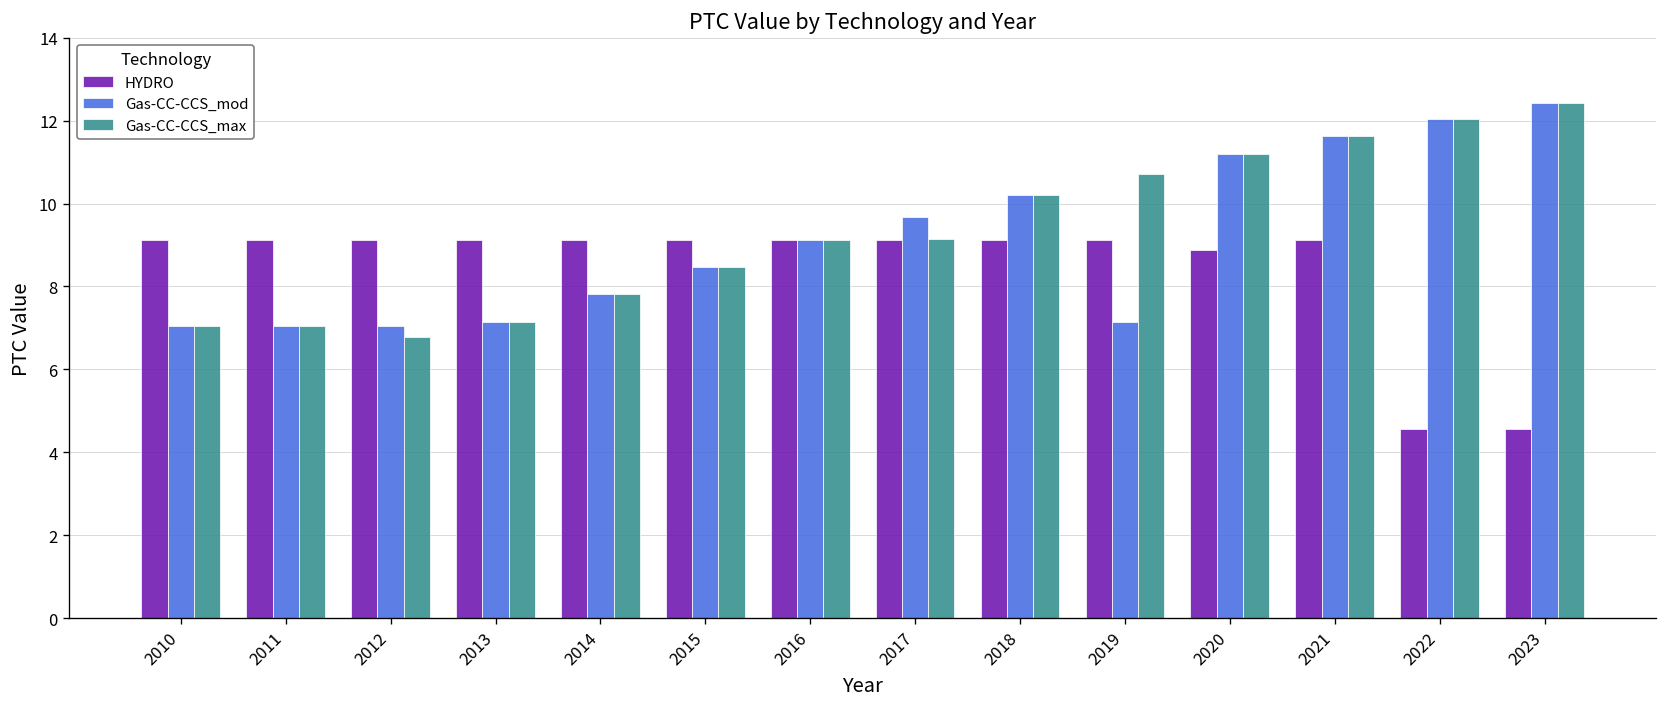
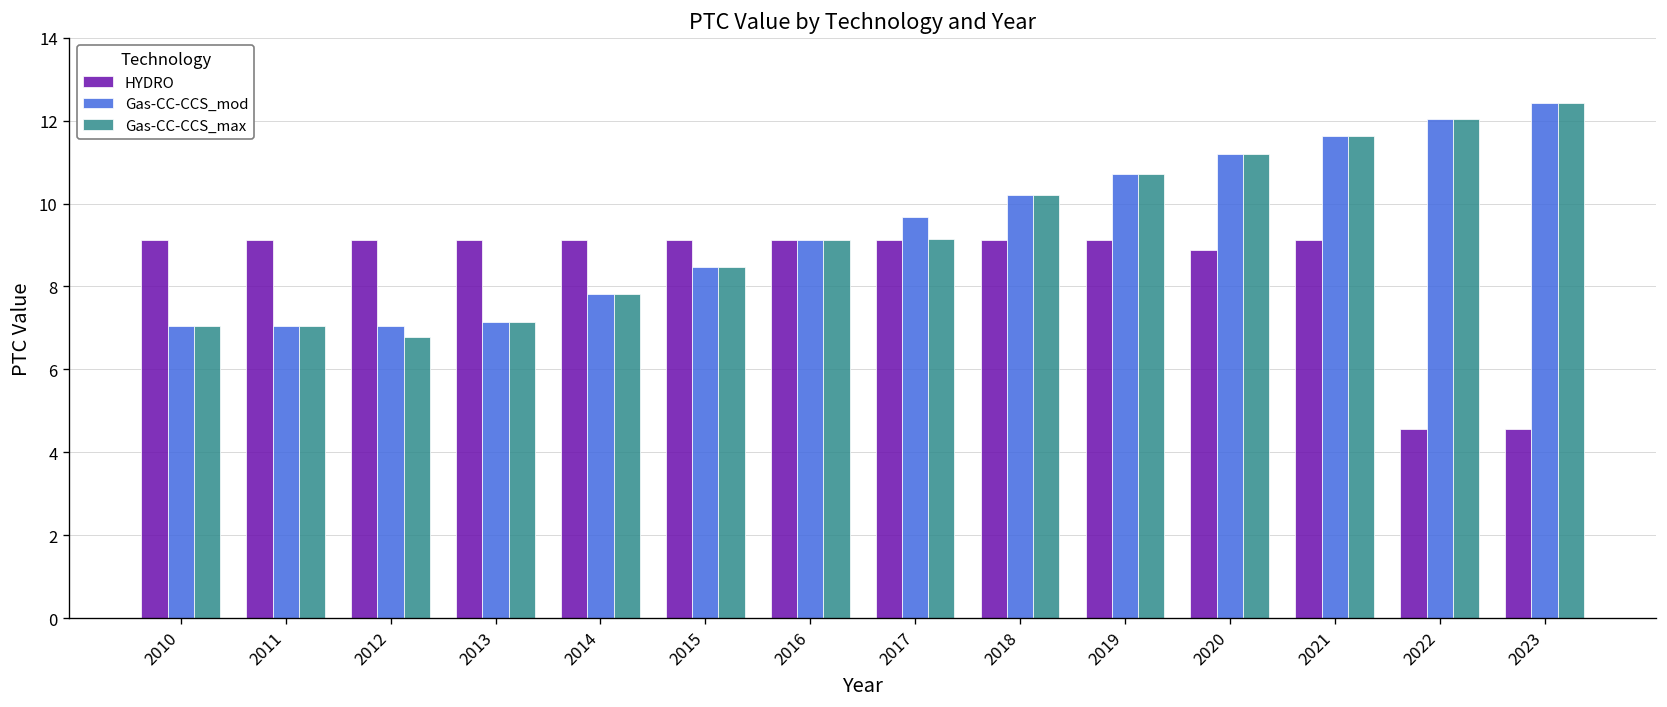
  {
    "HYDRO": {
      "2010": 9.1,
      "2011": 9.1,
      "2012": 9.1,
      "2013": 9.1,
      "2014": 9.1,
      "2015": 9.1,
      "2016": 9.1,
      "2017": 9.1,
      "2018": 9.1,
      "2019": 9.1,
      "2020": 8.9,
      "2021": 9.1,
      "2022": 4.6,
      "2023": 4.6
    },
    "Gas-CC-CCS_mod": {
      "2010": 7.1,
      "2011": 7.1,
      "2012": 7.1,
      "2013": 7.1,
      "2014": 7.8,
      "2015": 8.5,
      "2016": 9.1,
      "2017": 9.7,
      "2018": 10.2,
-     "2019": 7.1,
+     "2019": 10.7,
      "2020": 11.2,
      "2021": 11.6,
      "2022": 12.0,
      "2023": 12.4
    },
    "Gas-CC-CCS_max": {
      "2010": 7.1,
      "2011": 7.1,
      "2012": 6.8,
      "2013": 7.1,
      "2014": 7.8,
      "2015": 8.5,
      "2016": 9.1,
      "2017": 9.1,
      "2018": 10.2,
      "2019": 10.7,
      "2020": 11.2,
      "2021": 11.6,
      "2022": 12.0,
      "2023": 12.4
    }
  }
